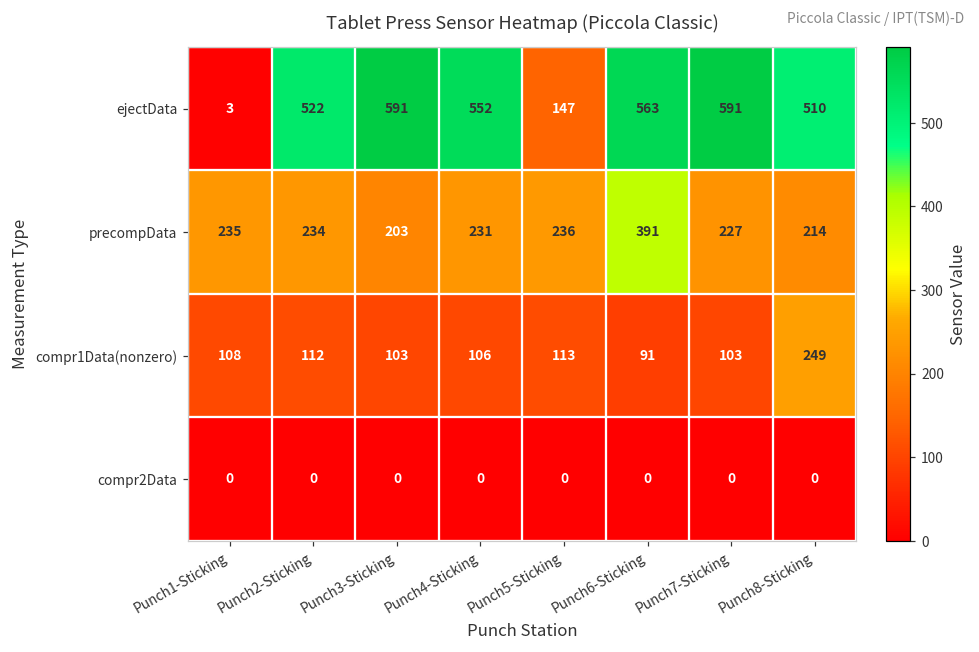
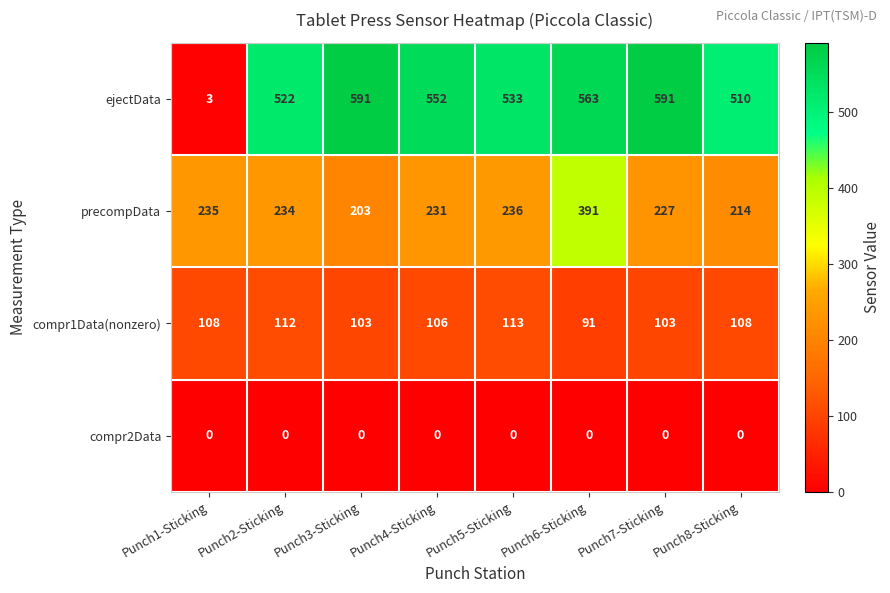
  {
    "ejectData": {
      "Punch1-Sticking": 3,
      "Punch2-Sticking": 522,
      "Punch3-Sticking": 591,
      "Punch4-Sticking": 552,
-     "Punch5-Sticking": 147,
+     "Punch5-Sticking": 533,
      "Punch6-Sticking": 563,
      "Punch7-Sticking": 591,
      "Punch8-Sticking": 510
    },
    "precompData": {
      "Punch1-Sticking": 235,
      "Punch2-Sticking": 234,
      "Punch3-Sticking": 203,
      "Punch4-Sticking": 231,
      "Punch5-Sticking": 236,
      "Punch6-Sticking": 391,
      "Punch7-Sticking": 227,
      "Punch8-Sticking": 214
    },
    "compr1Data(nonzero)": {
      "Punch1-Sticking": 108,
      "Punch2-Sticking": 112,
      "Punch3-Sticking": 103,
      "Punch4-Sticking": 106,
      "Punch5-Sticking": 113,
      "Punch6-Sticking": 91,
      "Punch7-Sticking": 103,
-     "Punch8-Sticking": 249
+     "Punch8-Sticking": 108
    },
    "compr2Data": {
      "Punch1-Sticking": 0,
      "Punch2-Sticking": 0,
      "Punch3-Sticking": 0,
      "Punch4-Sticking": 0,
      "Punch5-Sticking": 0,
      "Punch6-Sticking": 0,
      "Punch7-Sticking": 0,
      "Punch8-Sticking": 0
    }
  }
